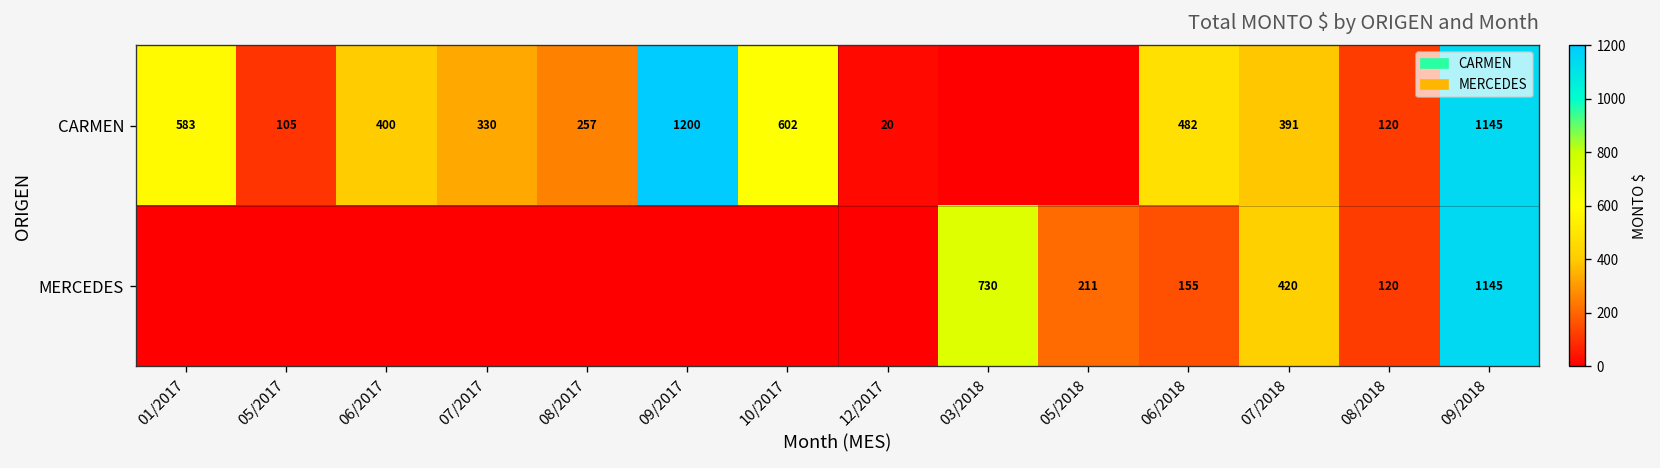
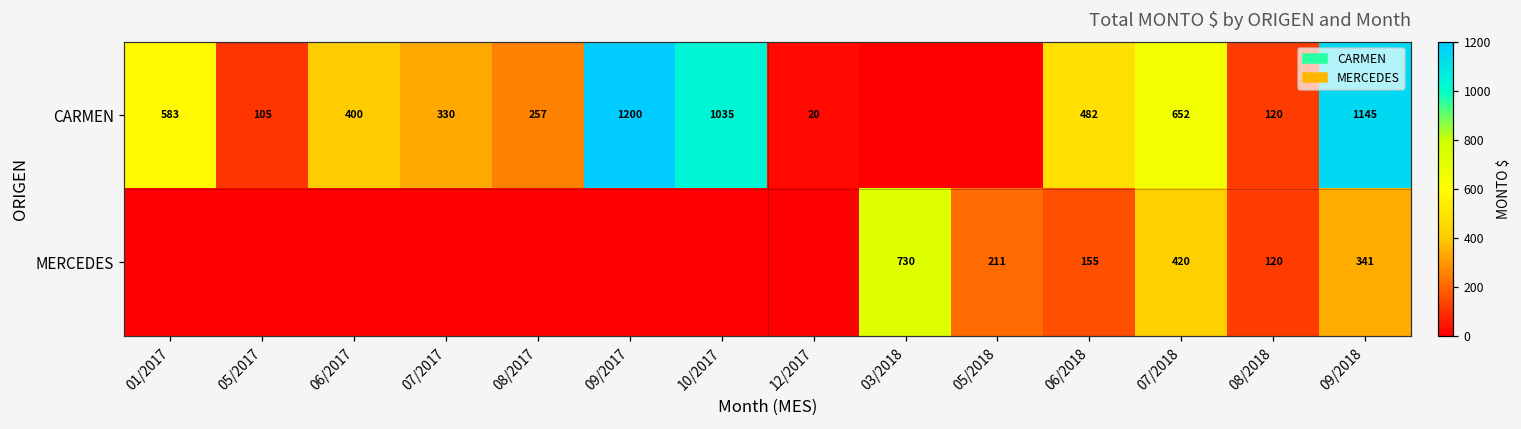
  {
    "CARMEN": {
      "01/2017": 583,
      "05/2017": 105,
      "06/2017": 400,
      "07/2017": 330,
      "08/2017": 257,
      "09/2017": 1200,
-     "10/2017": 602,
+     "10/2017": 1035,
      "12/2017": 20,
      "06/2018": 482,
-     "07/2018": 391,
+     "07/2018": 652,
      "08/2018": 120,
      "09/2018": 1145
    },
    "MERCEDES": {
      "03/2018": 730,
      "05/2018": 211,
      "06/2018": 155,
      "07/2018": 420,
      "08/2018": 120,
-     "09/2018": 1145
+     "09/2018": 341
    }
  }
